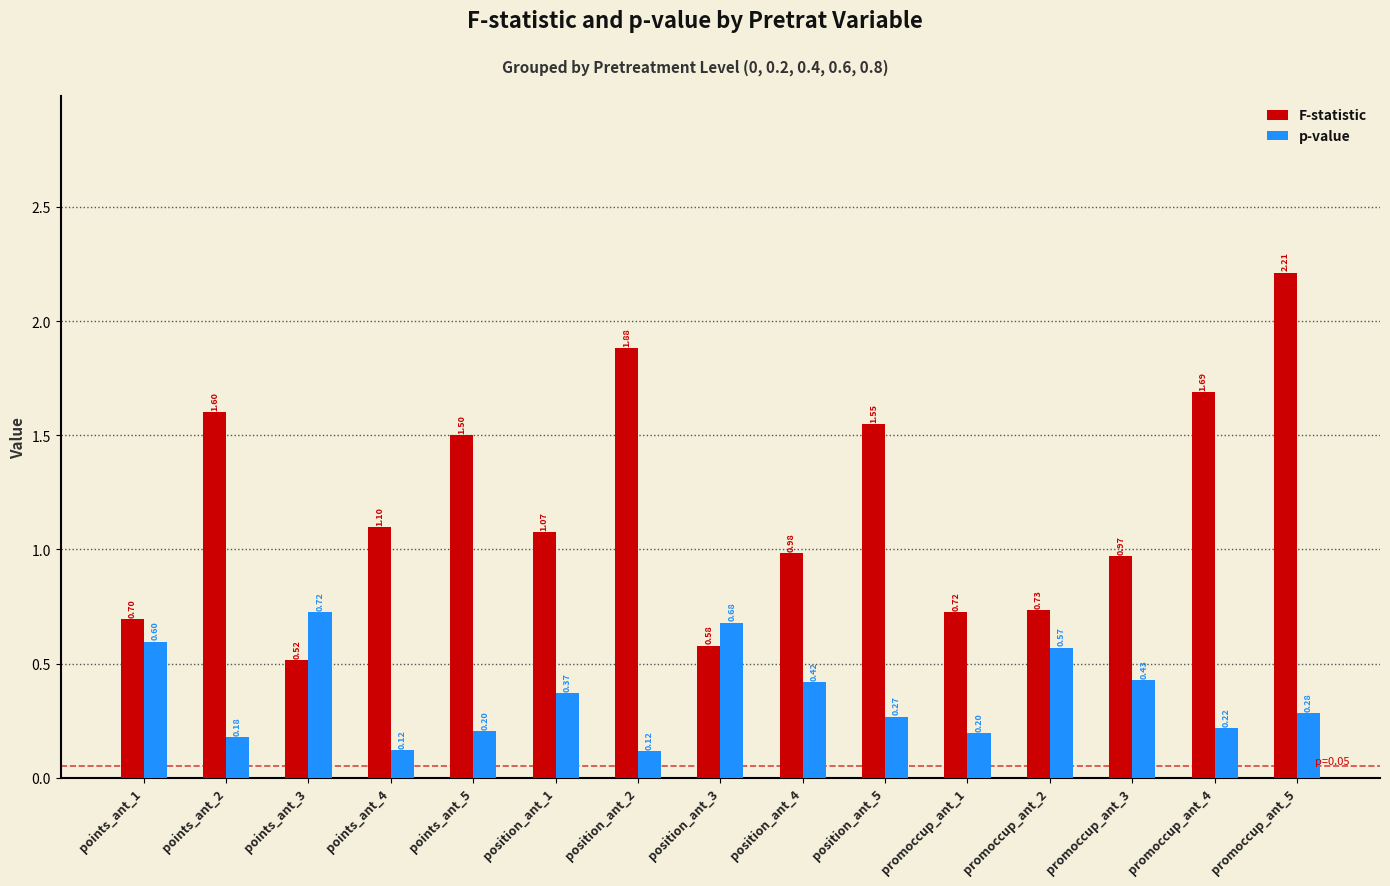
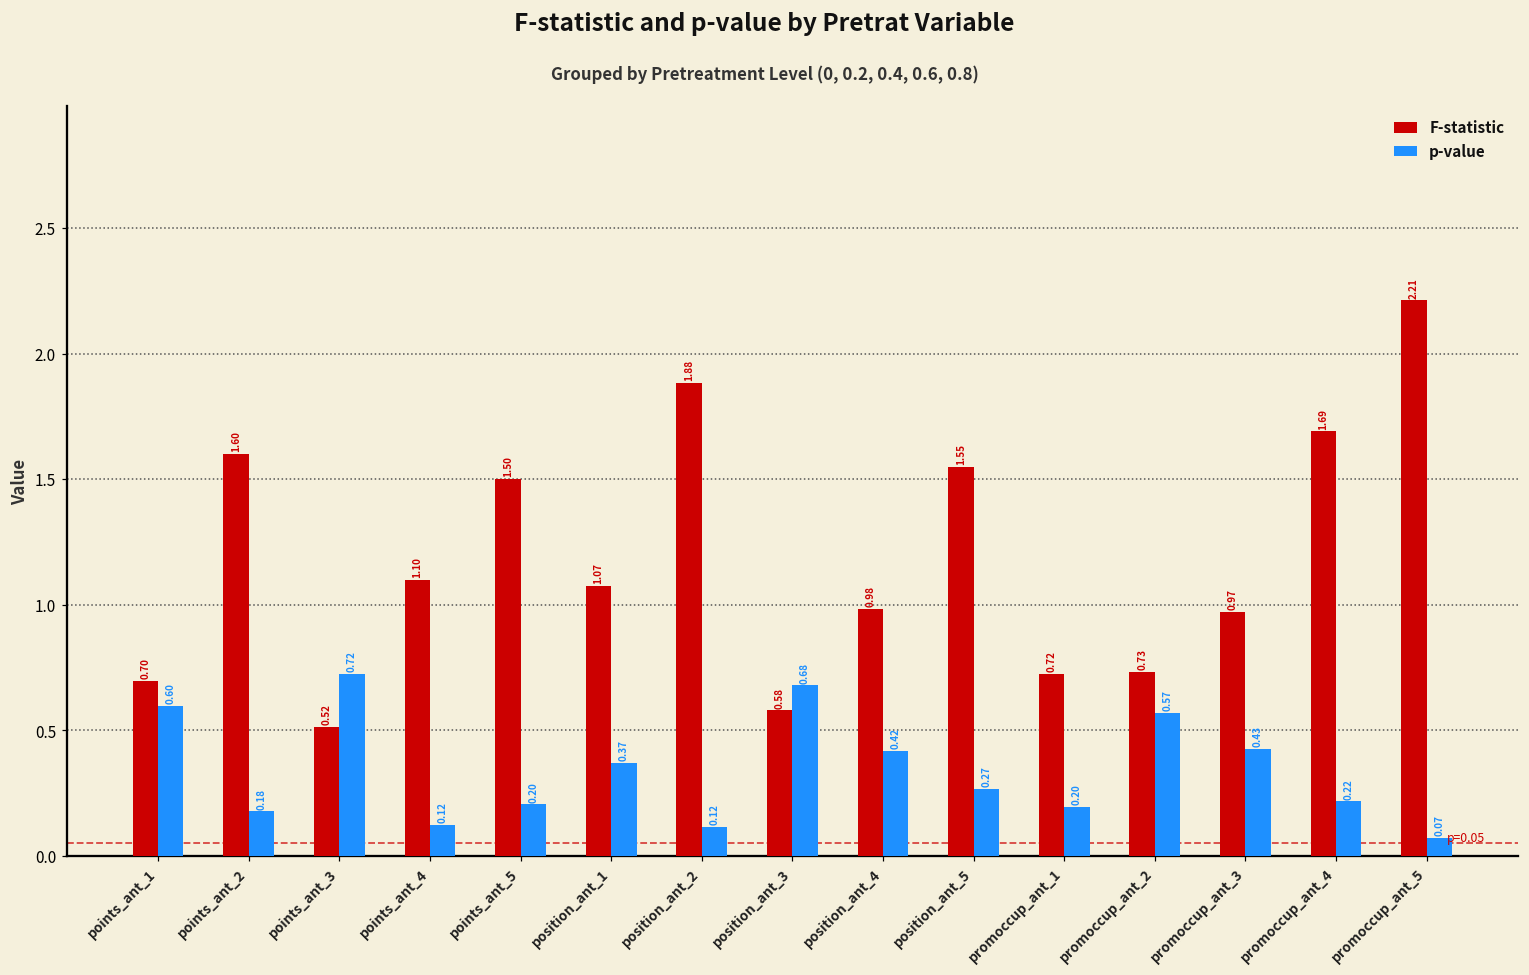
  {
    "F-statistic": {
      "points_ant_1": 0.70,
      "points_ant_2": 1.60,
      "points_ant_3": 0.52,
      "points_ant_4": 1.10,
      "points_ant_5": 1.50,
      "position_ant_1": 1.07,
      "position_ant_2": 1.88,
      "position_ant_3": 0.58,
      "position_ant_4": 0.98,
      "position_ant_5": 1.55,
      "promoccup_ant_1": 0.72,
      "promoccup_ant_2": 0.73,
      "promoccup_ant_3": 0.97,
      "promoccup_ant_4": 1.69,
      "promoccup_ant_5": 2.21
    },
    "p-value": {
      "points_ant_1": 0.60,
      "points_ant_2": 0.18,
      "points_ant_3": 0.72,
      "points_ant_4": 0.12,
      "points_ant_5": 0.20,
      "position_ant_1": 0.37,
      "position_ant_2": 0.12,
      "position_ant_3": 0.68,
      "position_ant_4": 0.42,
      "position_ant_5": 0.27,
      "promoccup_ant_1": 0.20,
      "promoccup_ant_2": 0.57,
      "promoccup_ant_3": 0.43,
      "promoccup_ant_4": 0.22,
-     "promoccup_ant_5": 0.28
+     "promoccup_ant_5": 0.07
    }
  }
